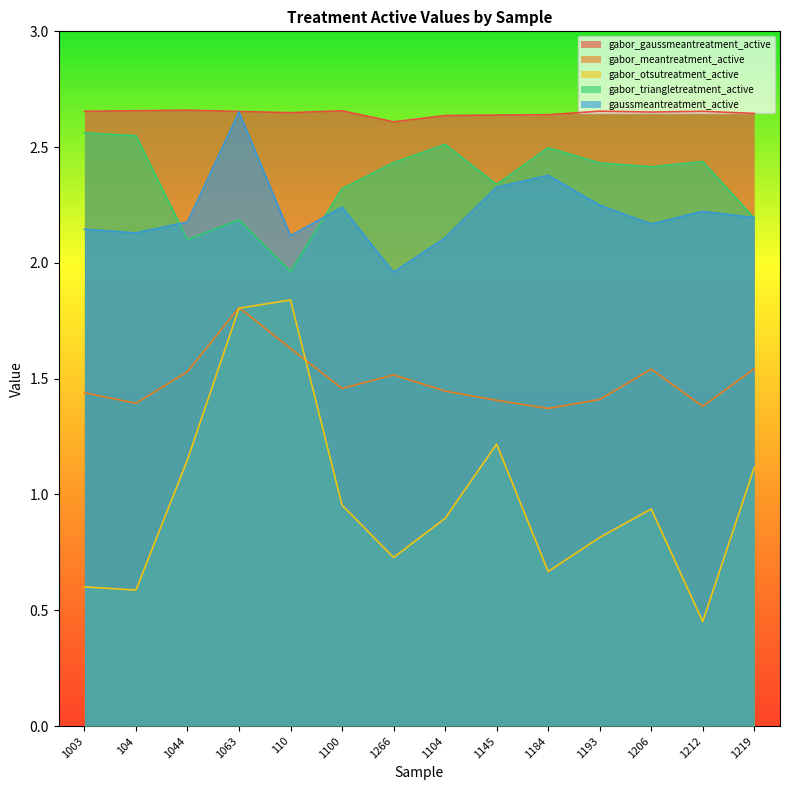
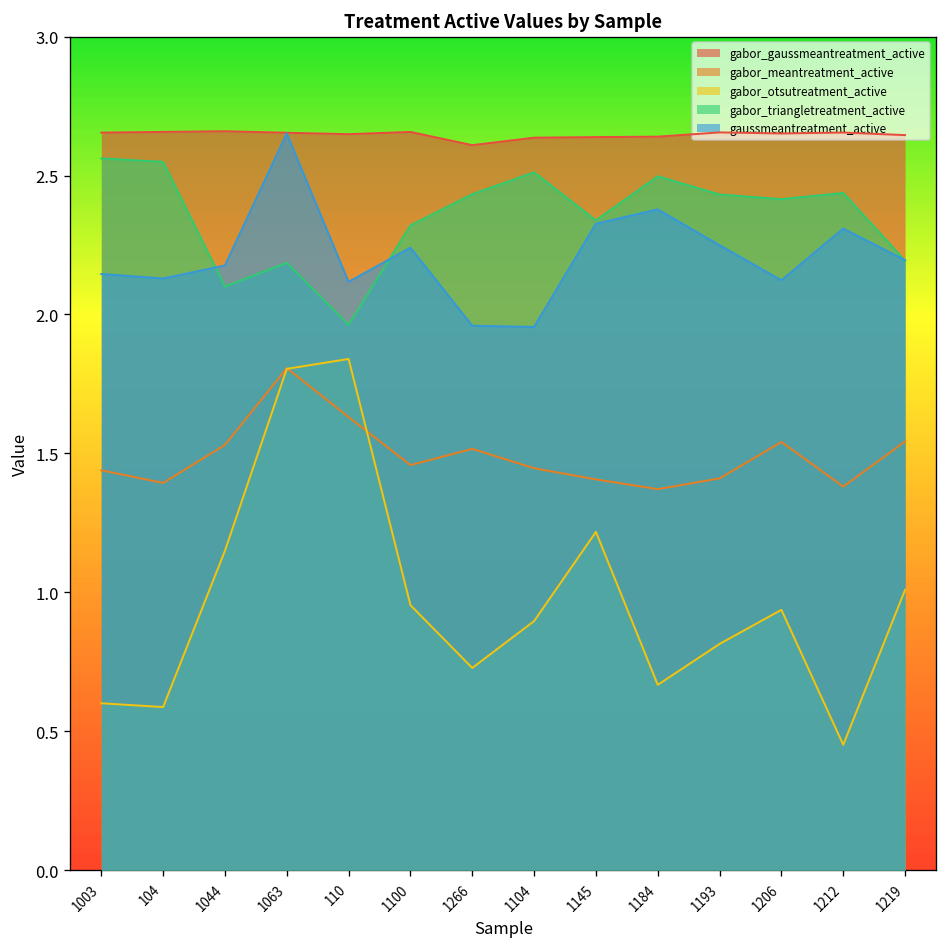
  {
    "gabor_otsutreatment_active": {
      "1003": 0.60,
      "104": 0.59,
      "1044": 1.15,
      "110": 1.84,
      "1100": 0.95,
      "1266": 0.73,
      "1104": 0.90,
      "1145": 1.22,
      "1184": 0.67,
      "1193": 0.81,
      "1206": 0.94,
      "1212": 0.45,
-     "1219": 1.12
+     "1219": 1.01
    },
    "gabor_triangletreatment_active": {
      "1003": 2.56,
      "104": 2.55,
      "1044": 2.10,
      "1063": 2.19,
      "110": 1.96,
      "1100": 2.32,
      "1266": 2.43,
      "1104": 2.51,
      "1145": 2.34,
      "1184": 2.50,
      "1193": 2.43,
      "1206": 2.41,
      "1212": 2.44
    },
    "gaussmeantreatment_active": {
      "1003": 2.15,
      "104": 2.13,
      "1044": 2.18,
      "110": 2.12,
      "1100": 2.24,
      "1266": 1.96,
-     "1104": 2.11,
+     "1104": 1.95,
      "1145": 2.33,
      "1184": 2.38,
      "1193": 2.25,
-     "1206": 2.17,
-     "1212": 2.22
+     "1206": 2.12,
+     "1212": 2.31
    }
  }
